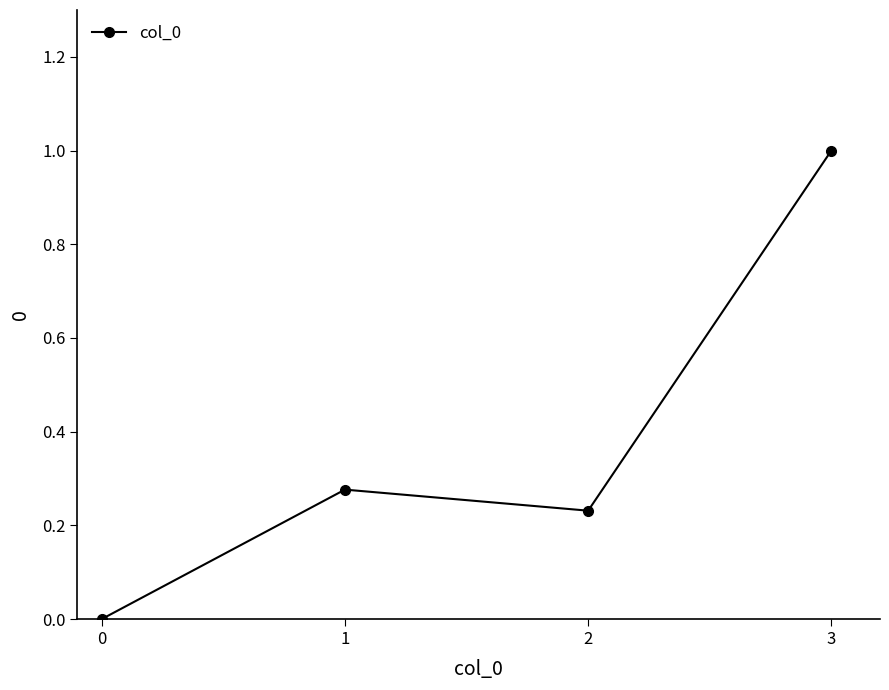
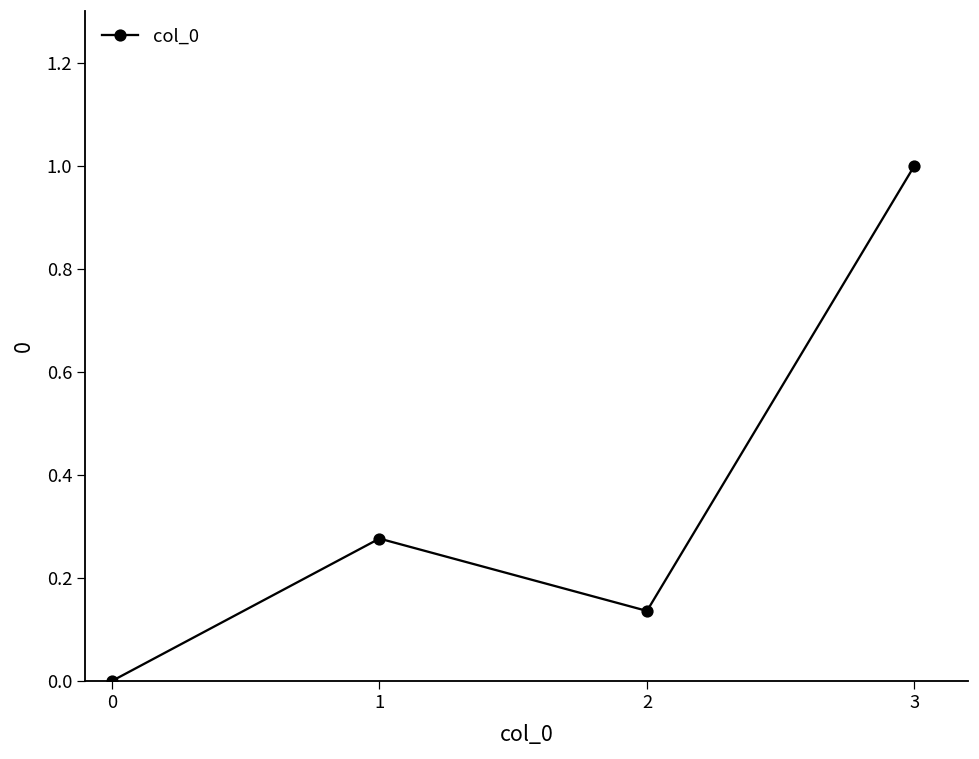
  {
    "0": 0.00,
    "1": 0.28,
-   "2": 0.23,
+   "2": 0.14,
    "3": 1.00
  }
